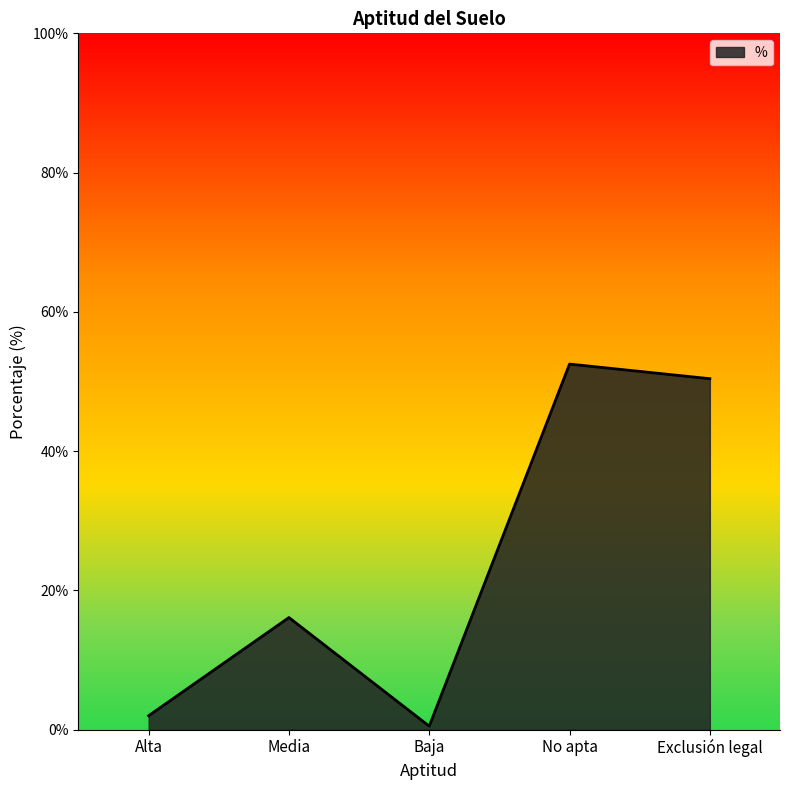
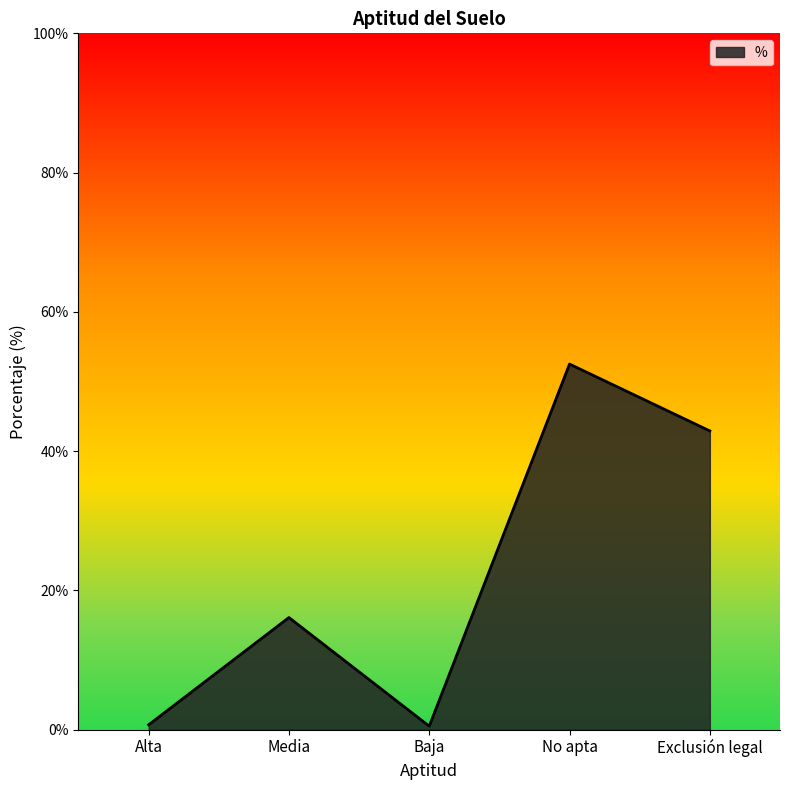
  {
-   "Alta": "2%",
+   "Alta": "1%",
    "Media": "16%",
    "Baja": "1%",
    "No apta": "53%",
-   "Exclusión legal": "50%"
+   "Exclusión legal": "43%"
  }
